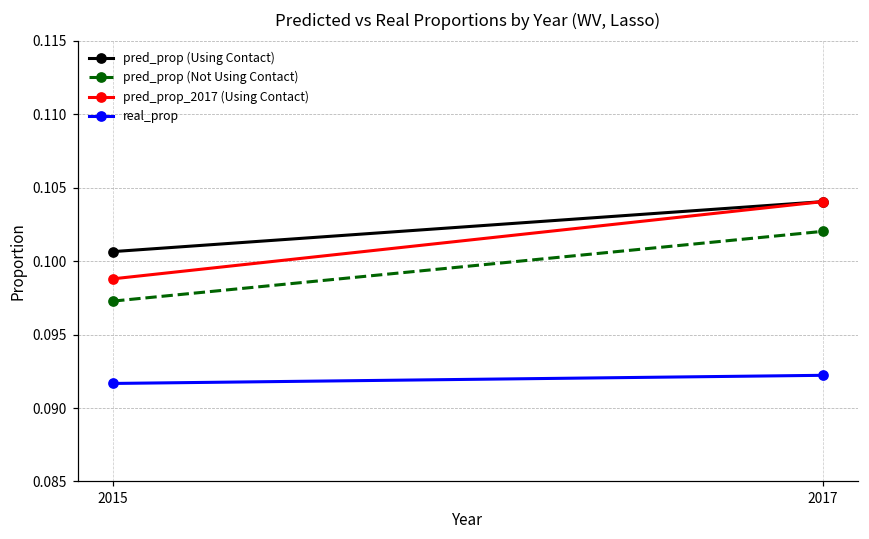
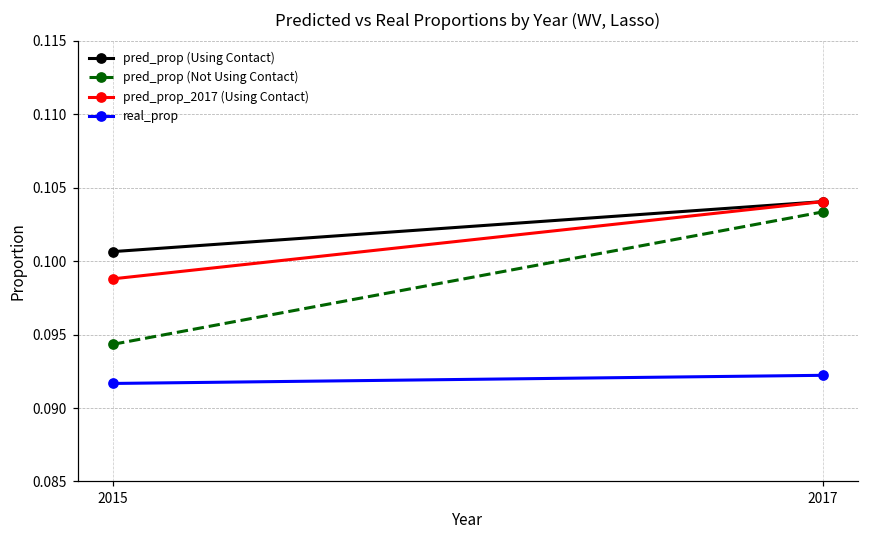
  {
    "pred_prop (Using Contact)": {
      "2015": 0.1007
    },
    "pred_prop (Not Using Contact)": {
-     "2015": 0.0973,
-     "2017": 0.1020
+     "2015": 0.0943,
+     "2017": 0.1034
    },
    "pred_prop_2017 (Using Contact)": {
      "2015": 0.0988
    },
    "real_prop": {
      "2015": 0.0917,
      "2017": 0.0922
    }
  }
